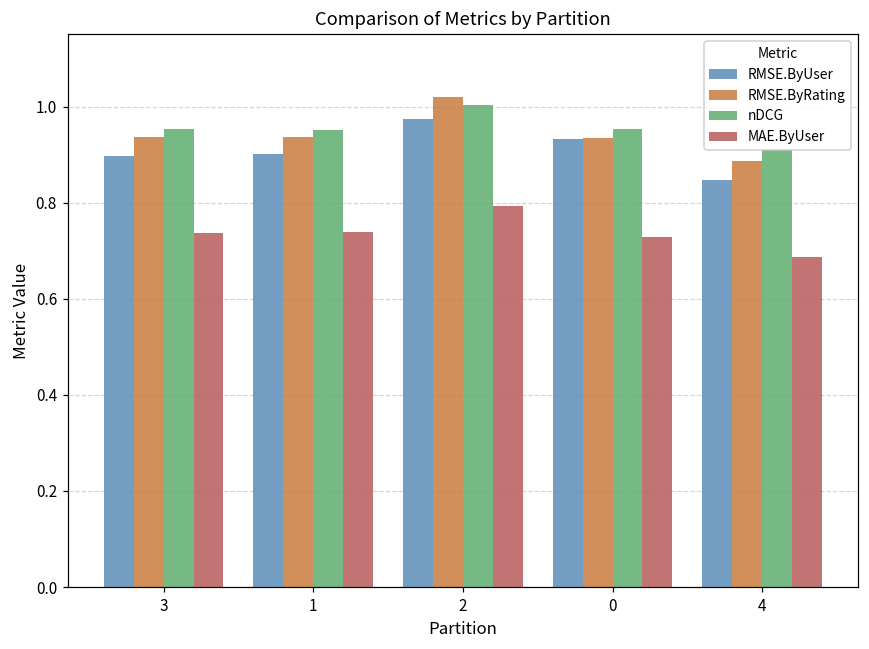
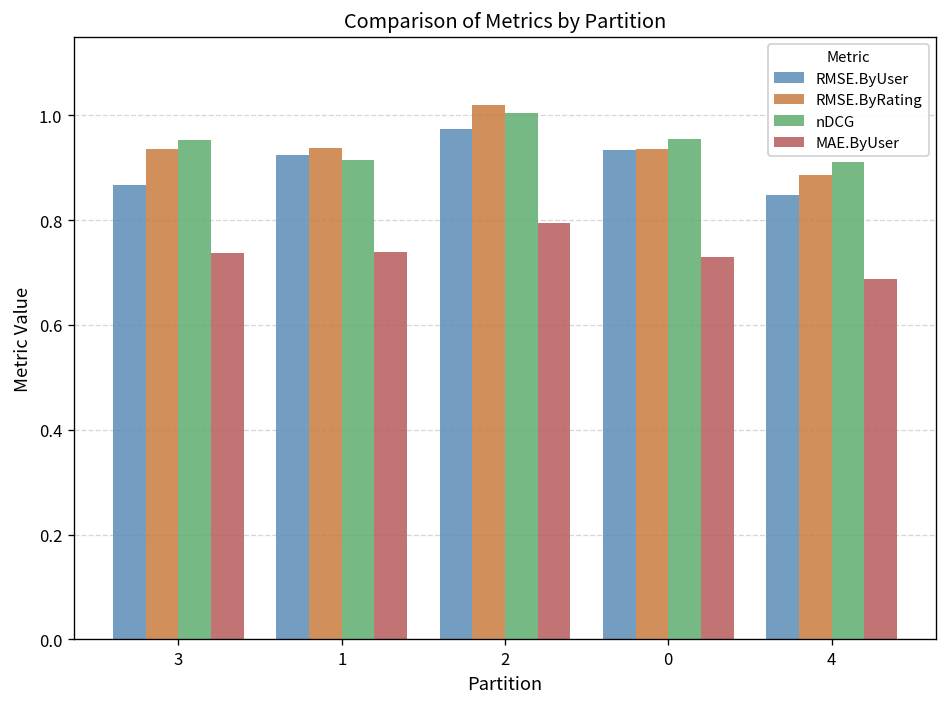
  {
    "RMSE.ByUser": {
-     "3": 0.90,
-     "1": 0.90,
+     "3": 0.87,
+     "1": 0.92,
      "2": 0.97,
      "0": 0.93,
      "4": 0.85
    },
    "nDCG": {
      "3": 0.95,
-     "1": 0.95,
+     "1": 0.91,
      "2": 1.00,
      "0": 0.95
    }
  }
